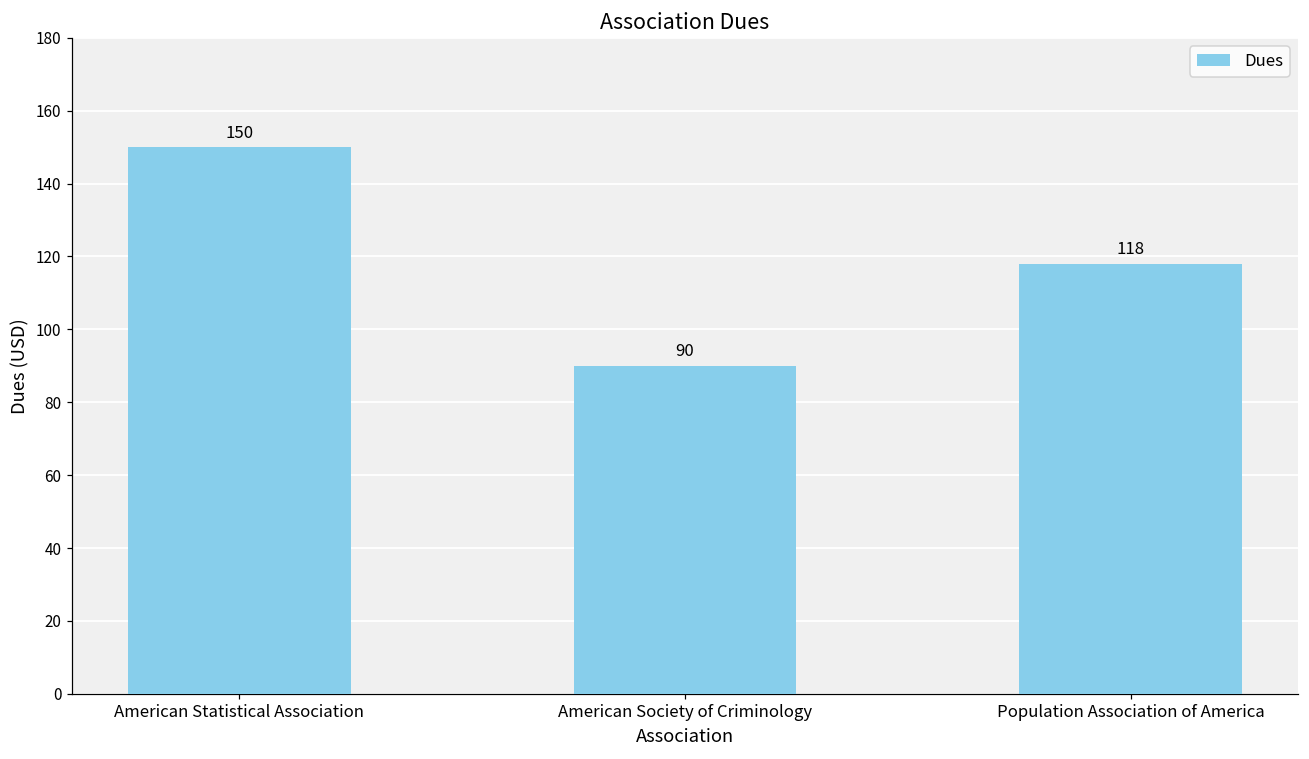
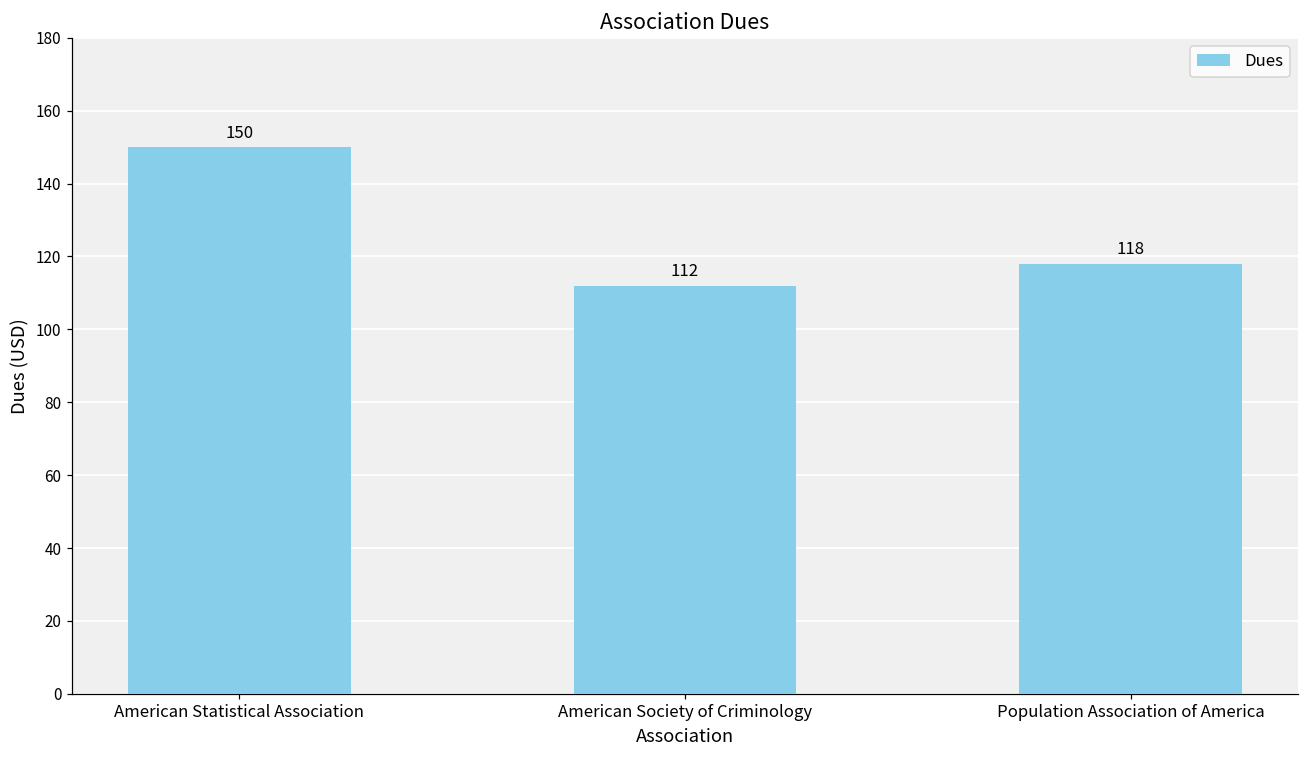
  {
    "American Statistical Association": 150,
-   "American Society of Criminology": 90,
+   "American Society of Criminology": 112,
    "Population Association of America": 118
  }
